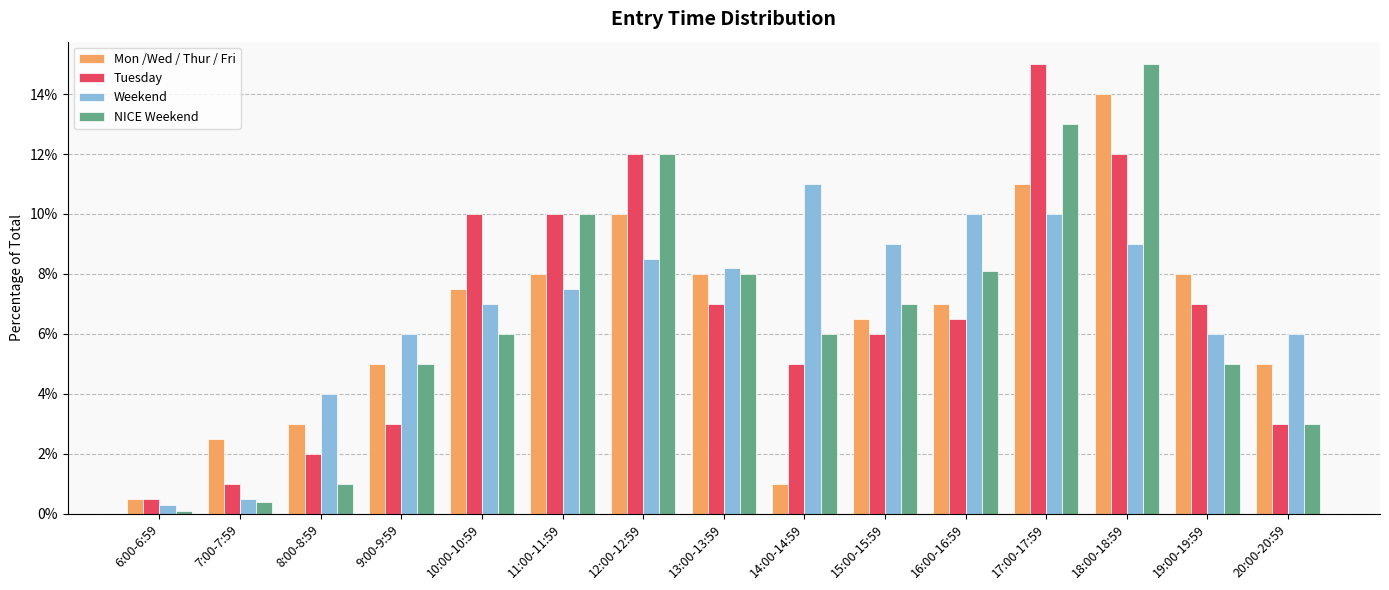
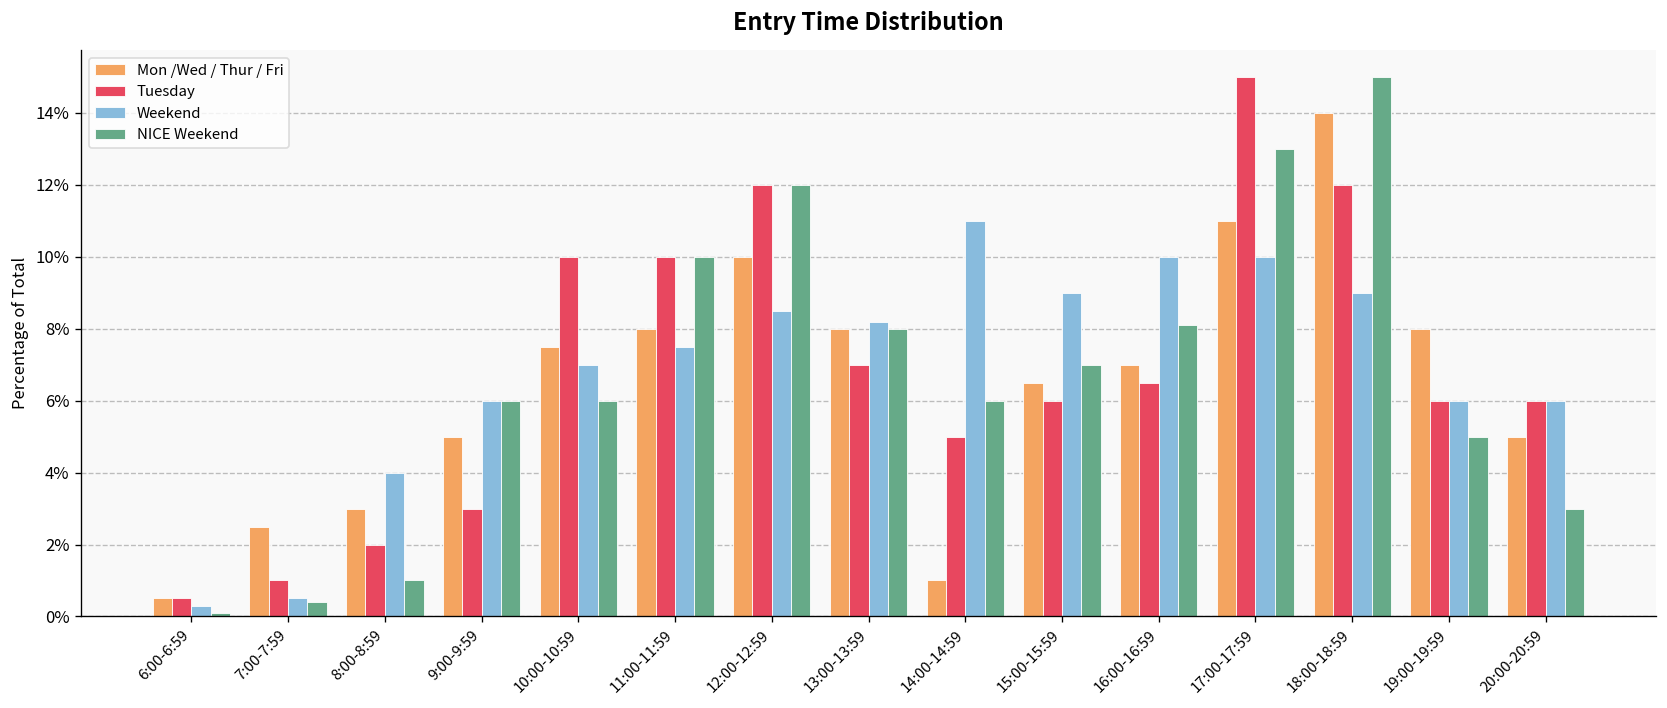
  {
    "Mon /Wed / Thur / Fri": {
      "6:00-6:59": "0.5%",
      "7:00-7:59": "2.5%",
      "8:00-8:59": "3.0%",
      "9:00-9:59": "5.0%",
      "10:00-10:59": "7.5%",
      "11:00-11:59": "8.0%",
      "12:00-12:59": "10.0%",
      "13:00-13:59": "8.0%",
      "14:00-14:59": "1.0%",
      "15:00-15:59": "6.5%",
      "16:00-16:59": "7.0%",
      "17:00-17:59": "11.0%",
      "18:00-18:59": "14.0%",
      "19:00-19:59": "8.0%",
      "20:00-20:59": "5.0%"
    },
    "Tuesday": {
      "6:00-6:59": "0.5%",
      "7:00-7:59": "1.0%",
      "8:00-8:59": "2.0%",
      "9:00-9:59": "3.0%",
      "10:00-10:59": "10.0%",
      "11:00-11:59": "10.0%",
      "12:00-12:59": "12.0%",
      "13:00-13:59": "7.0%",
      "14:00-14:59": "5.0%",
      "15:00-15:59": "6.0%",
      "16:00-16:59": "6.5%",
      "17:00-17:59": "15.0%",
      "18:00-18:59": "12.0%",
-     "19:00-19:59": "7.0%",
-     "20:00-20:59": "3.0%"
+     "19:00-19:59": "6.0%",
+     "20:00-20:59": "6.0%"
    },
    "Weekend": {
      "6:00-6:59": "0.3%",
      "7:00-7:59": "0.5%",
      "8:00-8:59": "4.0%",
      "9:00-9:59": "6.0%",
      "10:00-10:59": "7.0%",
      "11:00-11:59": "7.5%",
      "12:00-12:59": "8.5%",
      "13:00-13:59": "8.2%",
      "14:00-14:59": "11.0%",
      "15:00-15:59": "9.0%",
      "16:00-16:59": "10.0%",
      "17:00-17:59": "10.0%",
      "18:00-18:59": "9.0%",
      "19:00-19:59": "6.0%",
      "20:00-20:59": "6.0%"
    },
    "NICE Weekend": {
      "6:00-6:59": "0.1%",
      "7:00-7:59": "0.4%",
      "8:00-8:59": "1.0%",
-     "9:00-9:59": "5.0%",
+     "9:00-9:59": "6.0%",
      "10:00-10:59": "6.0%",
      "11:00-11:59": "10.0%",
      "12:00-12:59": "12.0%",
      "13:00-13:59": "8.0%",
      "14:00-14:59": "6.0%",
      "15:00-15:59": "7.0%",
      "16:00-16:59": "8.1%",
      "17:00-17:59": "13.0%",
      "18:00-18:59": "15.0%",
      "19:00-19:59": "5.0%",
      "20:00-20:59": "3.0%"
    }
  }
